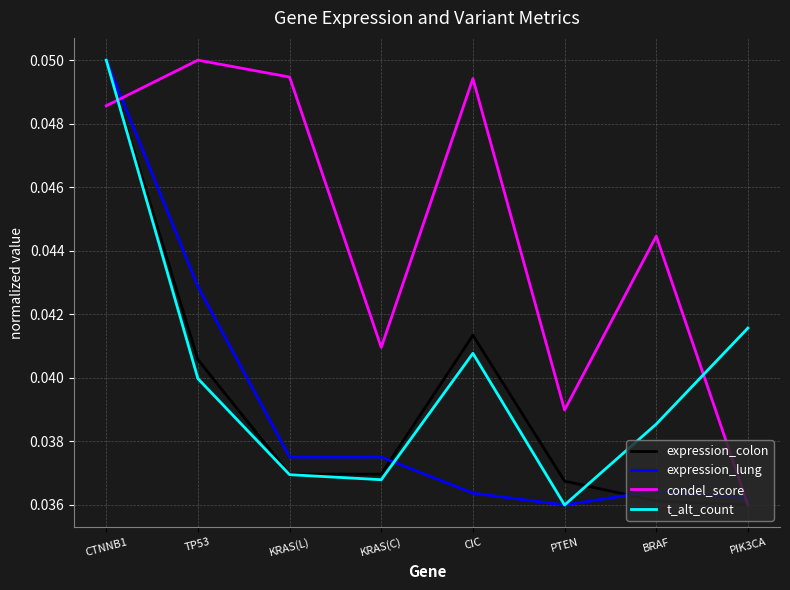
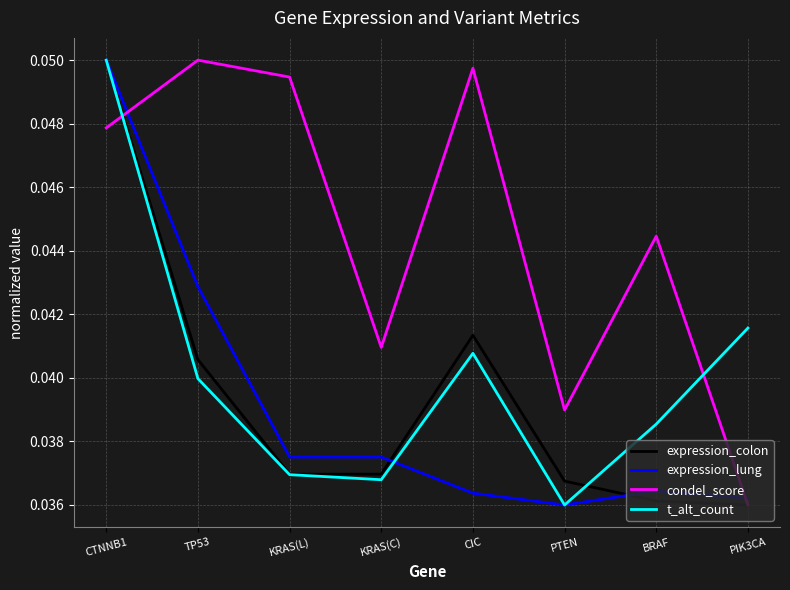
  {
    "expression_colon": {
      "TP53": 0.0406,
      "KRAS(C)": 0.0370,
      "CIC": 0.0413,
      "PTEN": 0.0368
    },
    "expression_lung": {
      "TP53": 0.0429,
      "KRAS(L)": 0.0375,
      "KRAS(C)": 0.0375,
      "CIC": 0.0364
    },
    "condel_score": {
-     "CTNNB1": 0.0486,
+     "CTNNB1": 0.0479,
      "TP53": 0.0500,
      "KRAS(L)": 0.0495,
      "KRAS(C)": 0.0410,
-     "CIC": 0.0494,
+     "CIC": 0.0497,
      "PTEN": 0.0390,
      "BRAF": 0.0445
    },
    "t_alt_count": {
      "TP53": 0.0400,
      "KRAS(C)": 0.0368,
      "CIC": 0.0408,
      "BRAF": 0.0385,
      "PIK3CA": 0.0416
    }
  }
